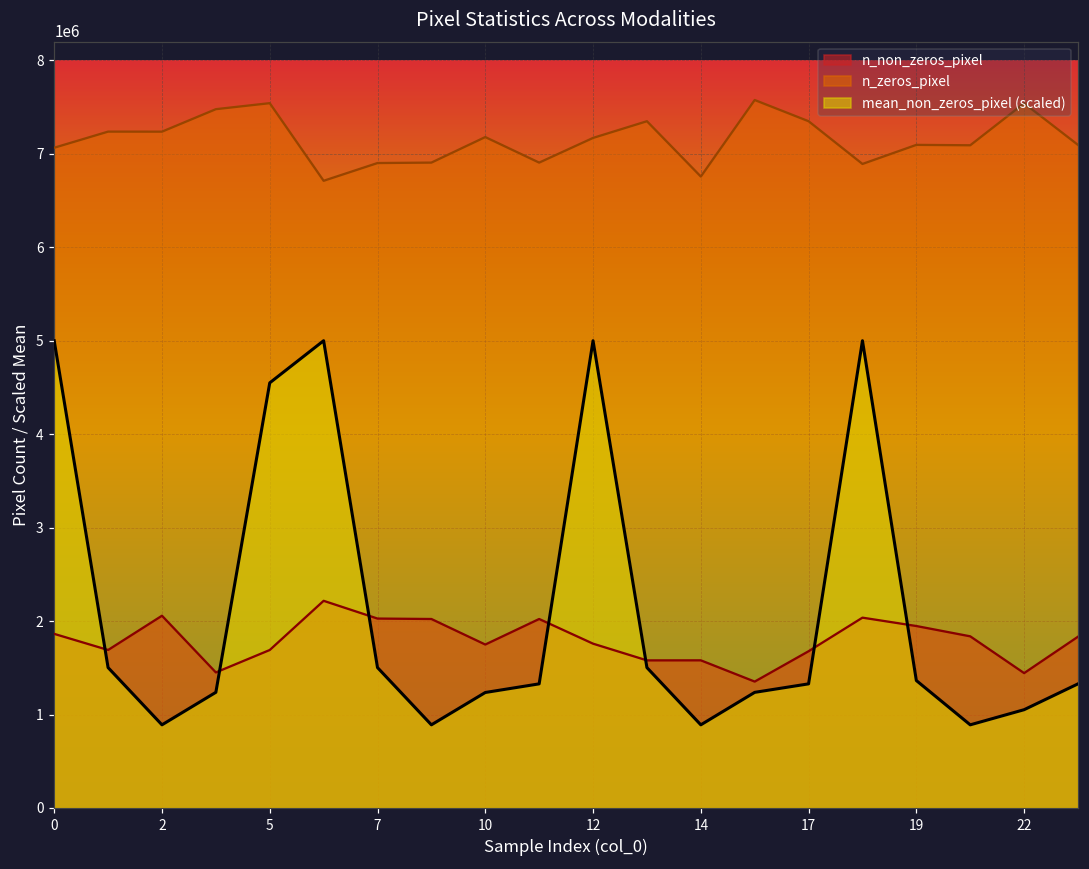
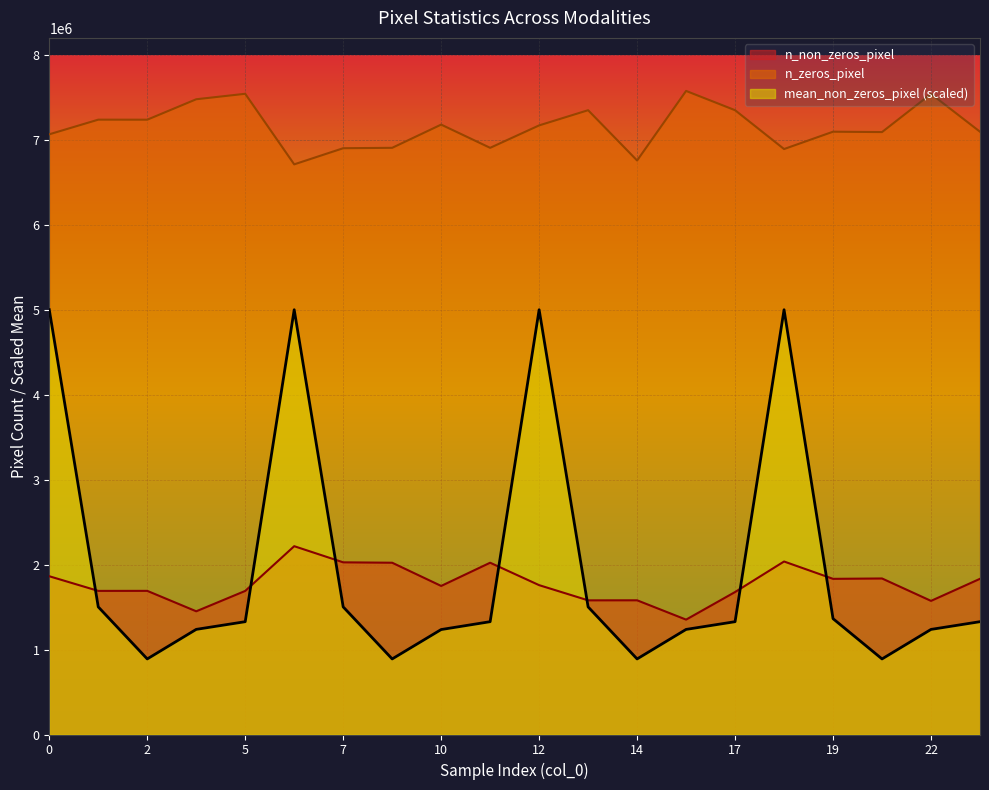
  {
    "n_non_zeros_pixel": {
      "0": 1900000,
-     "2": 2100000,
+     "2": 1700000,
      "5": 1700000,
      "7": 2000000,
      "10": 1700000,
      "12": 1800000,
      "14": 1600000,
      "17": 1700000,
-     "19": 1900000,
-     "22": 1400000
+     "19": 1800000,
+     "22": 1600000
    },
    "n_zeros_pixel": {
      "0": 7100000,
      "2": 7200000,
      "5": 7500000,
      "7": 6900000,
      "10": 7200000,
      "12": 7200000,
      "14": 6800000,
      "17": 7300000,
      "19": 7100000
    },
    "mean_non_zeros_pixel (scaled)": {
      "0": 5000000,
      "2": 900000,
-     "5": 4500000,
+     "5": 1300000,
      "7": 1500000,
      "10": 1200000,
      "12": 5000000,
      "14": 900000,
      "17": 1300000,
      "19": 1400000,
-     "22": 1100000
+     "22": 1200000
    }
  }
